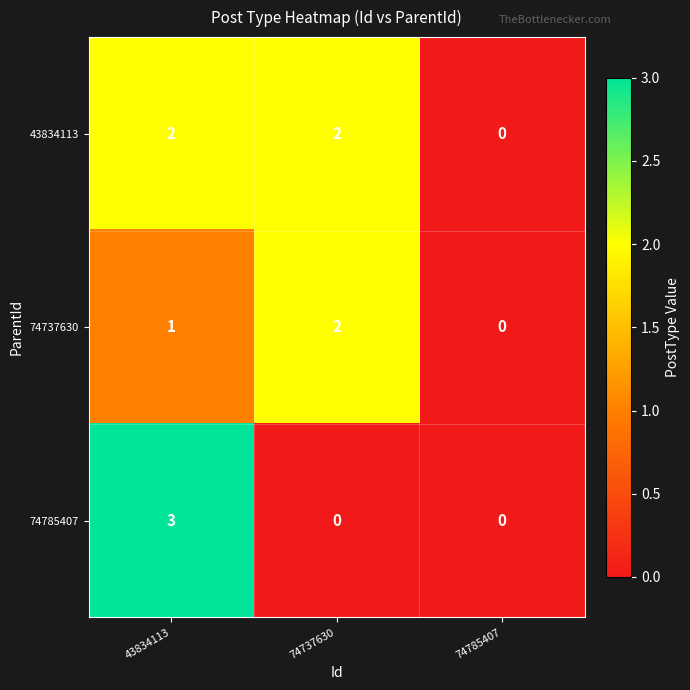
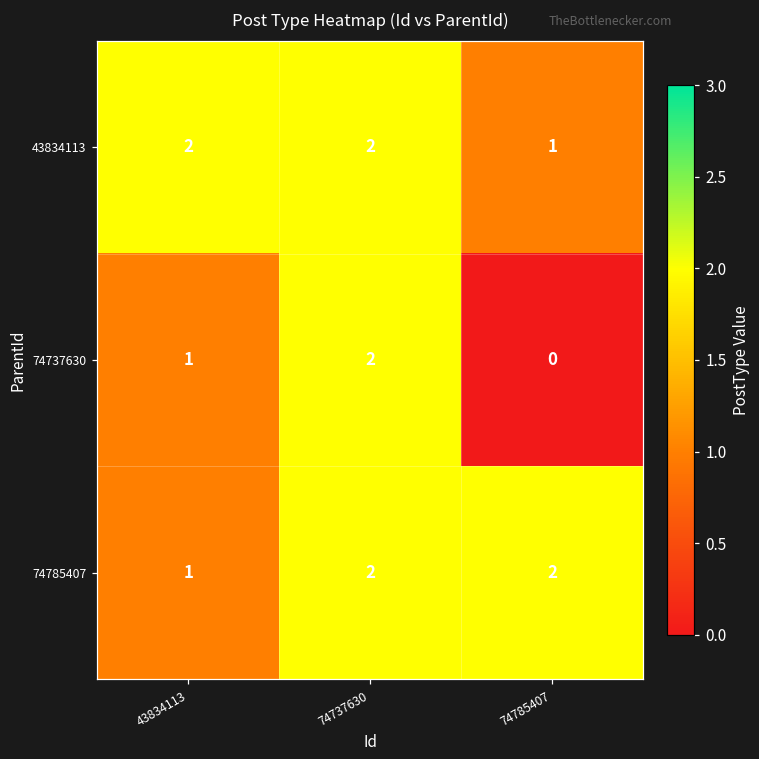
  {
    "43834113": {
      "43834113": 2,
      "74737630": 2,
-     "74785407": 0
+     "74785407": 1
    },
    "74737630": {
      "43834113": 1,
      "74737630": 2,
      "74785407": 0
    },
    "74785407": {
-     "43834113": 3,
-     "74737630": 0,
-     "74785407": 0
+     "43834113": 1,
+     "74737630": 2,
+     "74785407": 2
    }
  }
